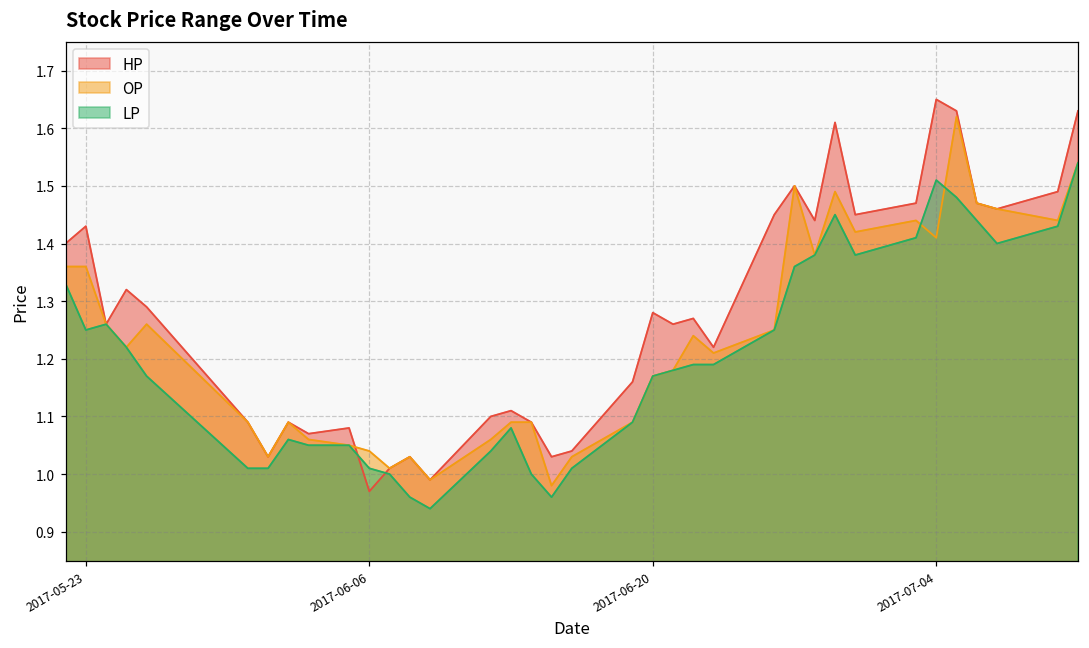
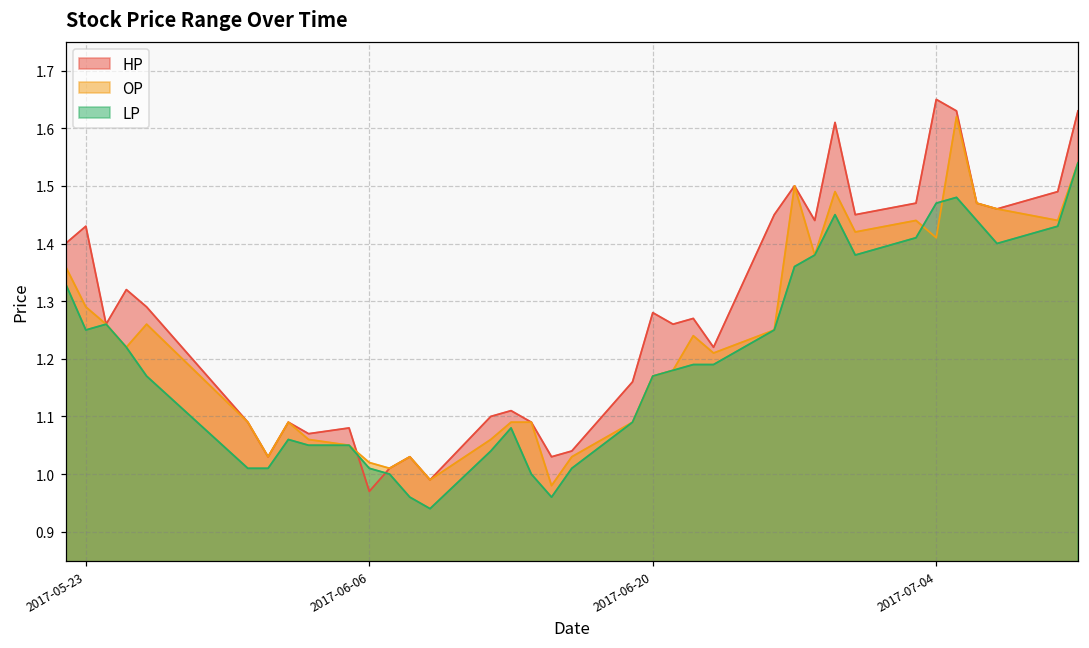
  {
    "HP": {
      "2017-05-23": 1.43,
      "2017-06-06": 0.97,
      "2017-06-20": 1.28,
      "2017-07-04": 1.65
    },
    "OP": {
-     "2017-05-23": 1.36,
-     "2017-06-06": 1.04,
+     "2017-05-23": 1.29,
+     "2017-06-06": 1.02,
      "2017-07-04": 1.41
    },
    "LP": {
      "2017-05-23": 1.25,
      "2017-06-06": 1.01,
-     "2017-07-04": 1.51
+     "2017-07-04": 1.47
    }
  }
